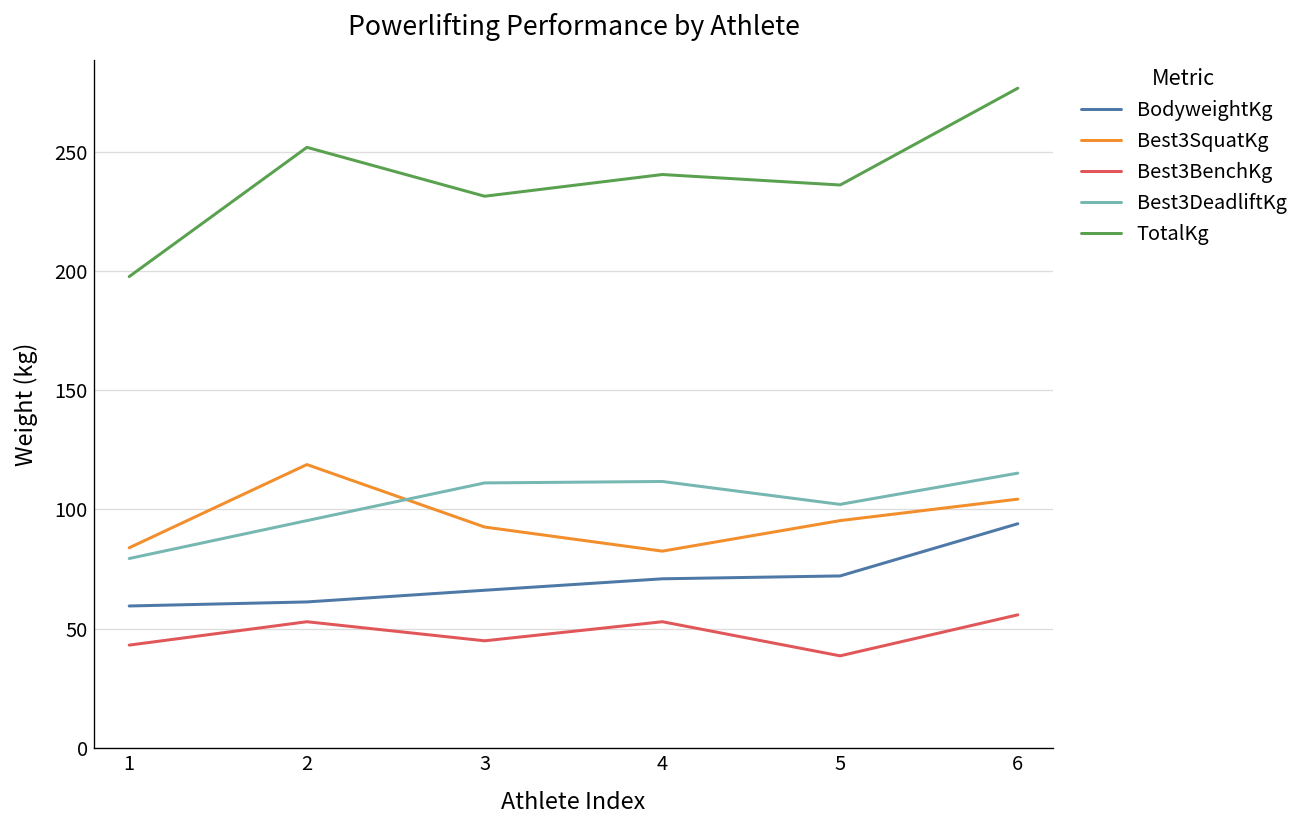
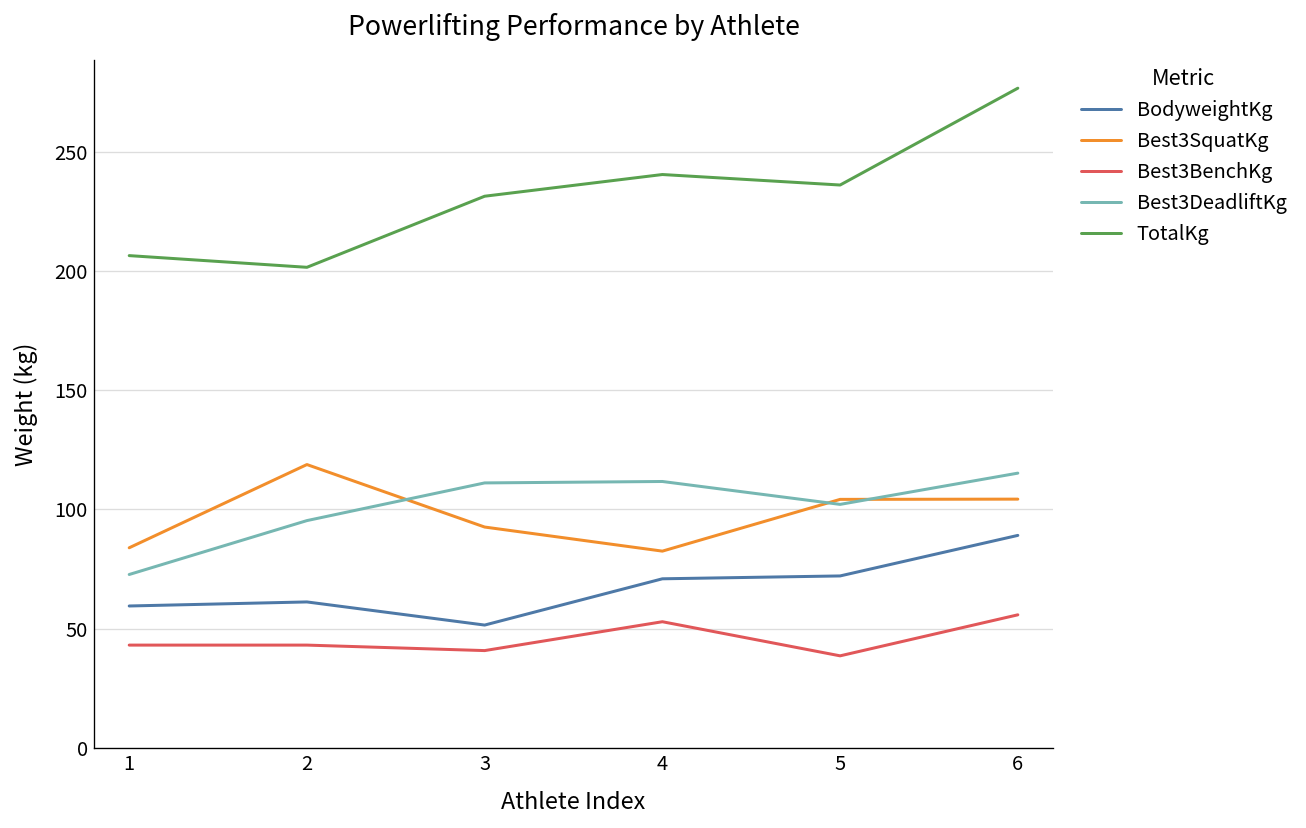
  {
    "BodyweightKg": {
      "1": 60,
      "2": 61,
-     "3": 66,
+     "3": 52,
      "4": 71,
      "5": 72,
-     "6": 94
+     "6": 89
    },
    "Best3SquatKg": {
      "1": 84,
      "2": 119,
      "3": 93,
      "4": 83,
-     "5": 95,
+     "5": 104,
      "6": 104
    },
    "Best3BenchKg": {
      "1": 43,
-     "2": 53,
-     "3": 45,
+     "2": 43,
+     "3": 41,
      "4": 53,
      "5": 39,
      "6": 56
    },
    "Best3DeadliftKg": {
-     "1": 79,
+     "1": 73,
      "2": 95,
      "3": 111,
      "4": 112,
      "5": 102,
      "6": 115
    },
    "TotalKg": {
-     "1": 198,
-     "2": 252,
+     "1": 206,
+     "2": 202,
      "3": 231,
      "4": 240,
      "5": 236,
      "6": 277
    }
  }
